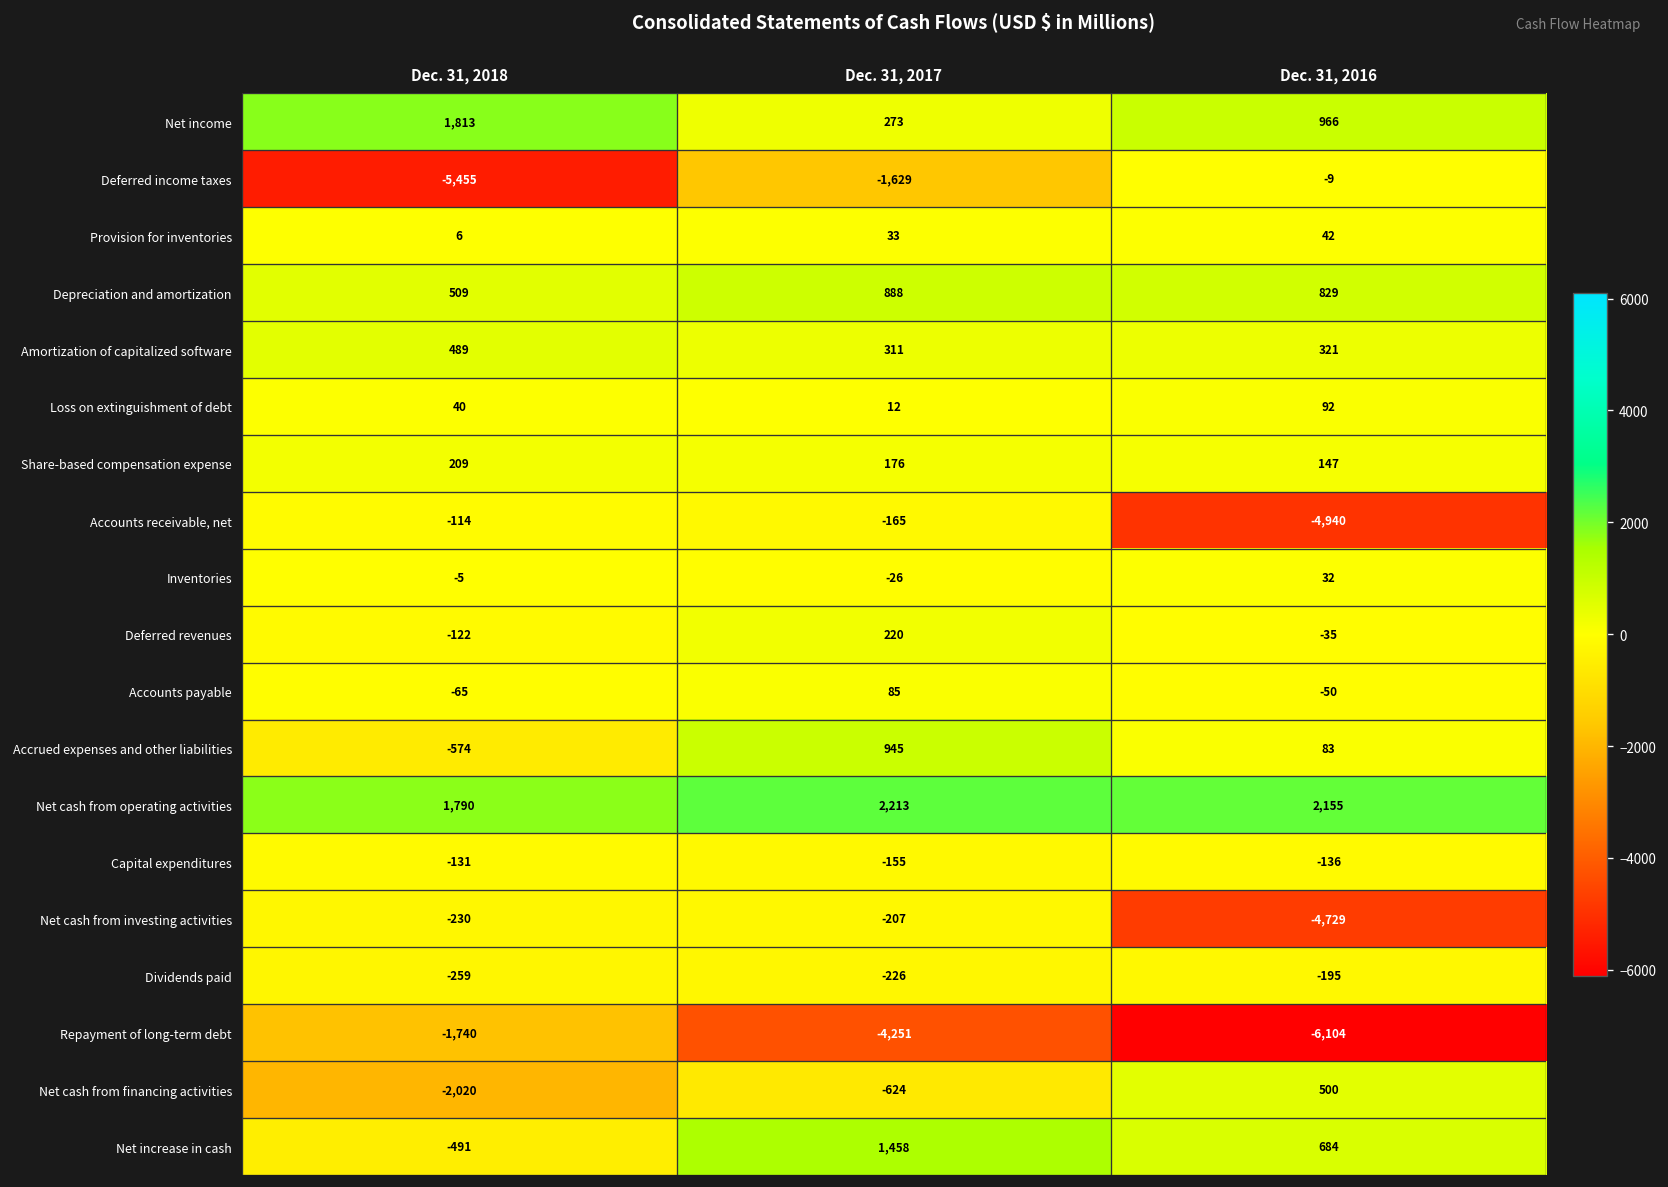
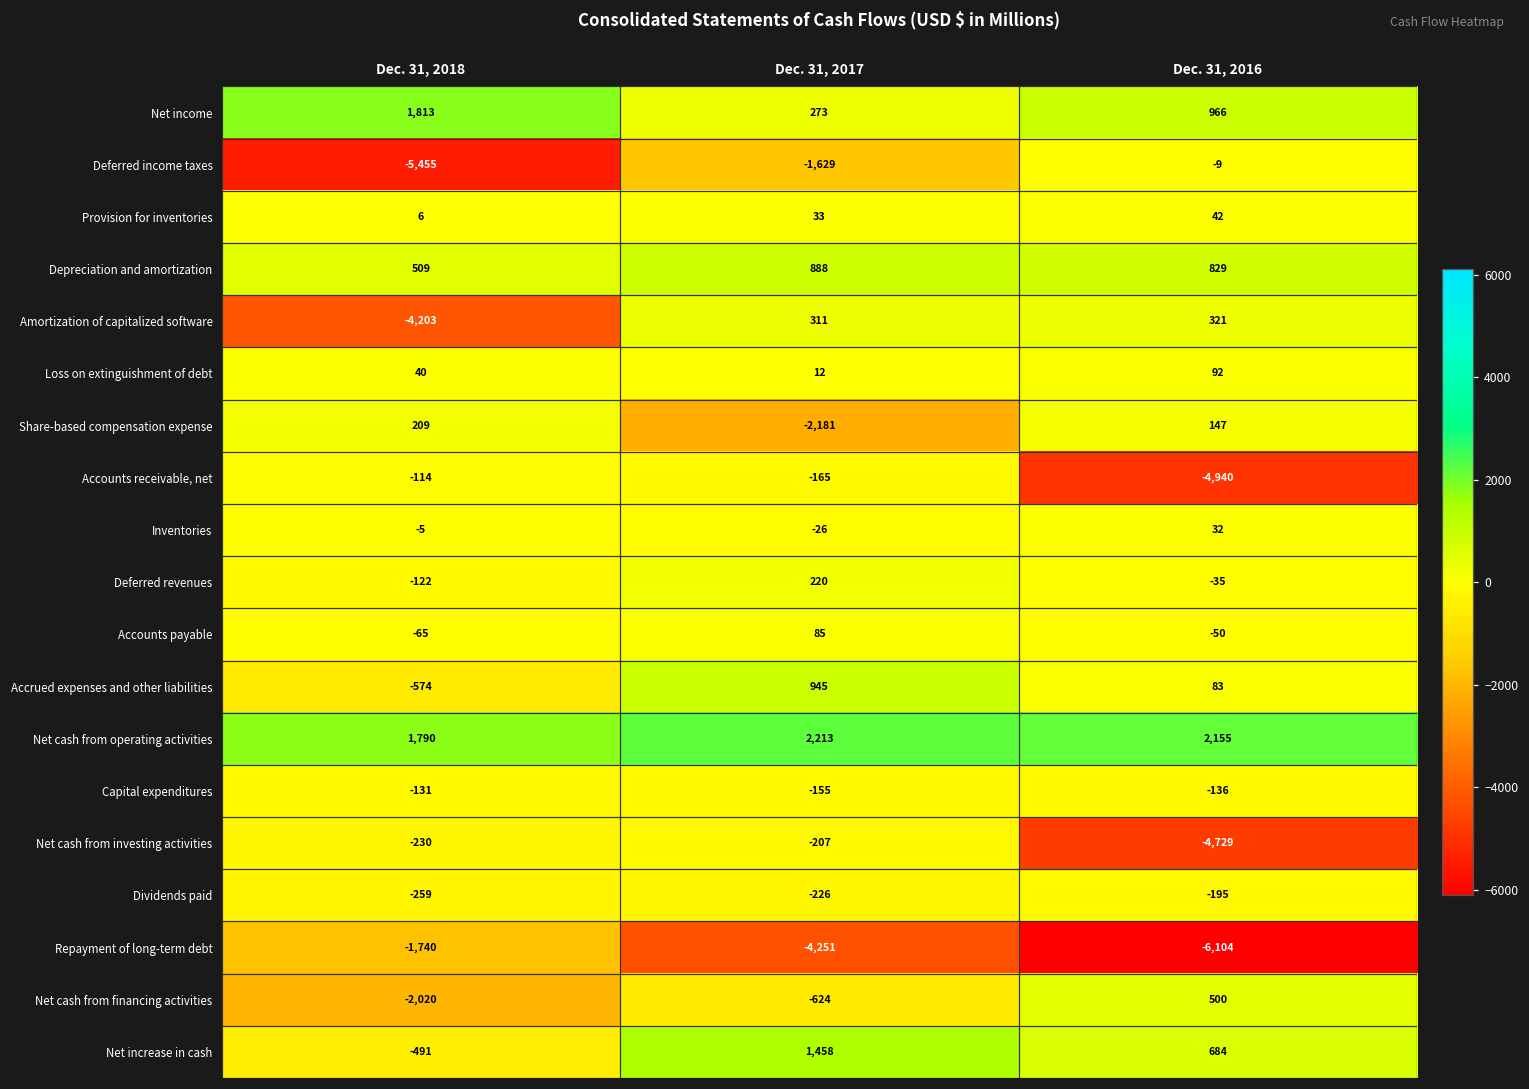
  {
    "Net income": {
      "Dec. 31, 2018": "1,813",
      "Dec. 31, 2017": "273",
      "Dec. 31, 2016": "966"
    },
    "Deferred income taxes": {
      "Dec. 31, 2018": "-5,455",
      "Dec. 31, 2017": "-1,629",
      "Dec. 31, 2016": "-9"
    },
    "Provision for inventories": {
      "Dec. 31, 2018": "6",
      "Dec. 31, 2017": "33",
      "Dec. 31, 2016": "42"
    },
    "Depreciation and amortization": {
      "Dec. 31, 2018": "509",
      "Dec. 31, 2017": "888",
      "Dec. 31, 2016": "829"
    },
    "Amortization of capitalized software": {
-     "Dec. 31, 2018": "489",
+     "Dec. 31, 2018": "-4,203",
      "Dec. 31, 2017": "311",
      "Dec. 31, 2016": "321"
    },
    "Loss on extinguishment of debt": {
      "Dec. 31, 2018": "40",
      "Dec. 31, 2017": "12",
      "Dec. 31, 2016": "92"
    },
    "Share-based compensation expense": {
      "Dec. 31, 2018": "209",
-     "Dec. 31, 2017": "176",
+     "Dec. 31, 2017": "-2,181",
      "Dec. 31, 2016": "147"
    },
    "Accounts receivable, net": {
      "Dec. 31, 2018": "-114",
      "Dec. 31, 2017": "-165",
      "Dec. 31, 2016": "-4,940"
    },
    "Inventories": {
      "Dec. 31, 2018": "-5",
      "Dec. 31, 2017": "-26",
      "Dec. 31, 2016": "32"
    },
    "Deferred revenues": {
      "Dec. 31, 2018": "-122",
      "Dec. 31, 2017": "220",
      "Dec. 31, 2016": "-35"
    },
    "Accounts payable": {
      "Dec. 31, 2018": "-65",
      "Dec. 31, 2017": "85",
      "Dec. 31, 2016": "-50"
    },
    "Accrued expenses and other liabilities": {
      "Dec. 31, 2018": "-574",
      "Dec. 31, 2017": "945",
      "Dec. 31, 2016": "83"
    },
    "Net cash from operating activities": {
      "Dec. 31, 2018": "1,790",
      "Dec. 31, 2017": "2,213",
      "Dec. 31, 2016": "2,155"
    },
    "Capital expenditures": {
      "Dec. 31, 2018": "-131",
      "Dec. 31, 2017": "-155",
      "Dec. 31, 2016": "-136"
    },
    "Net cash from investing activities": {
      "Dec. 31, 2018": "-230",
      "Dec. 31, 2017": "-207",
      "Dec. 31, 2016": "-4,729"
    },
    "Dividends paid": {
      "Dec. 31, 2018": "-259",
      "Dec. 31, 2017": "-226",
      "Dec. 31, 2016": "-195"
    },
    "Repayment of long-term debt": {
      "Dec. 31, 2018": "-1,740",
      "Dec. 31, 2017": "-4,251",
      "Dec. 31, 2016": "-6,104"
    },
    "Net cash from financing activities": {
      "Dec. 31, 2018": "-2,020",
      "Dec. 31, 2017": "-624",
      "Dec. 31, 2016": "500"
    },
    "Net increase in cash": {
      "Dec. 31, 2018": "-491",
      "Dec. 31, 2017": "1,458",
      "Dec. 31, 2016": "684"
    }
  }
